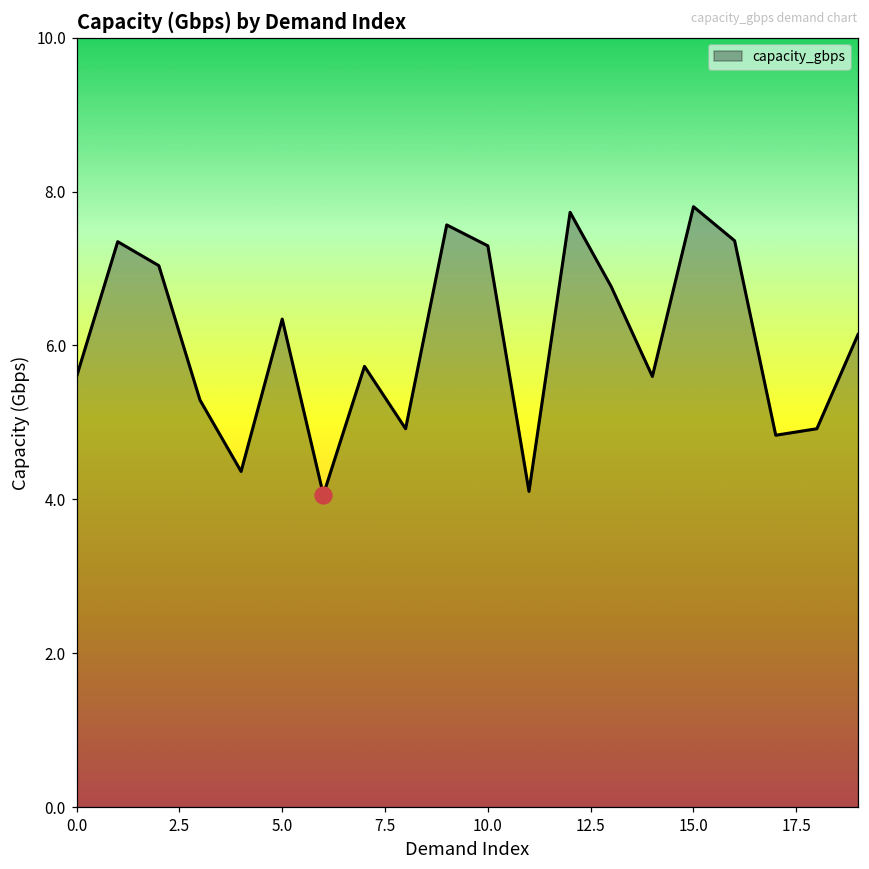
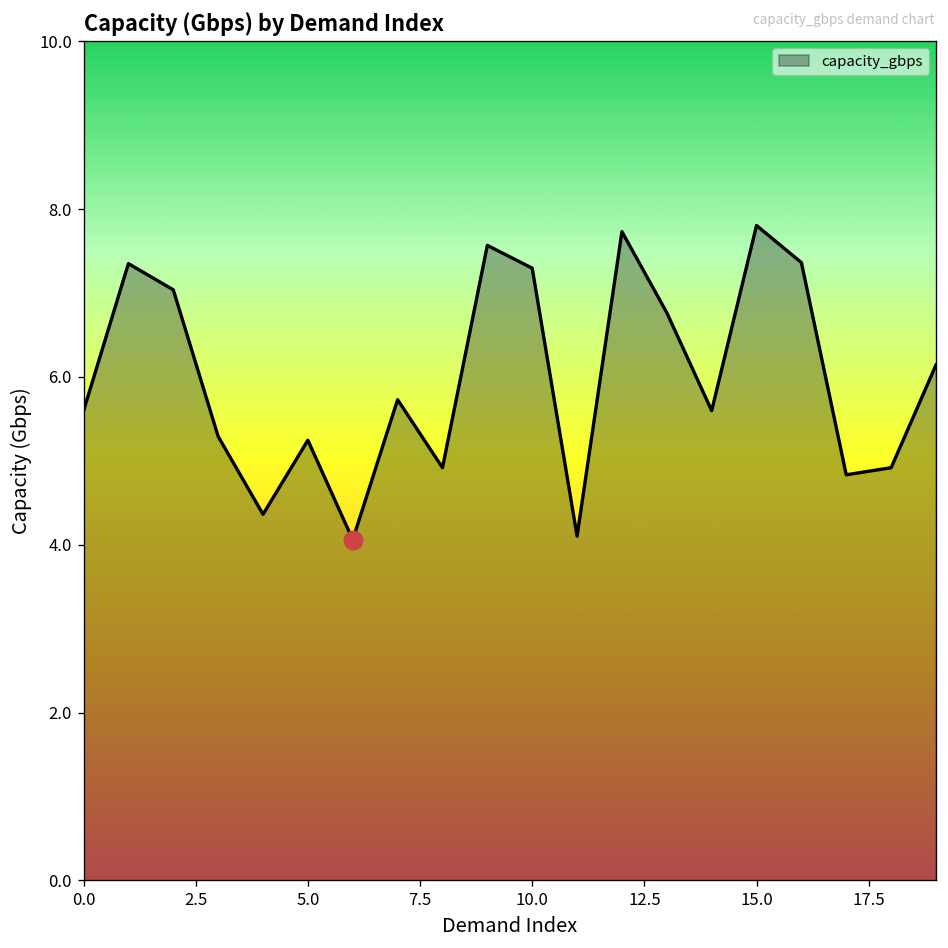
  {
    "capacity_gbps": {
      "0.0": 5.6,
-     "5.0": 6.3,
+     "5.0": 5.2,
      "10.0": 7.3,
      "15.0": 7.8
    }
  }
